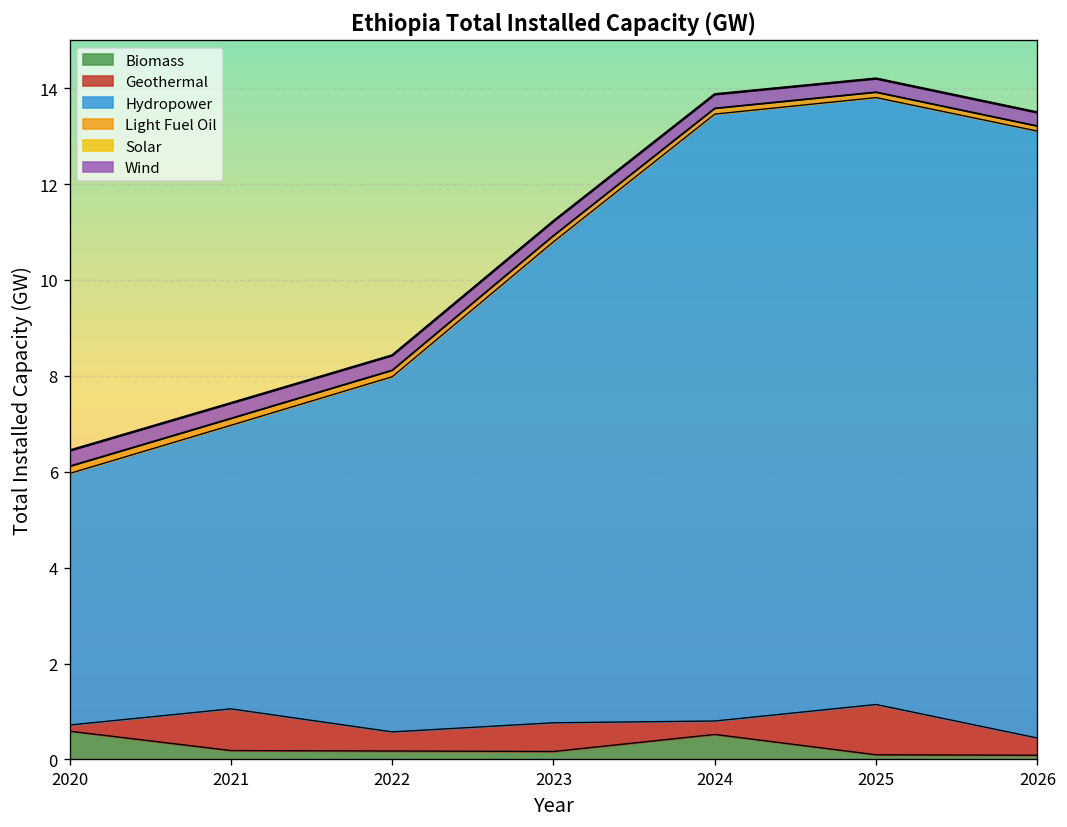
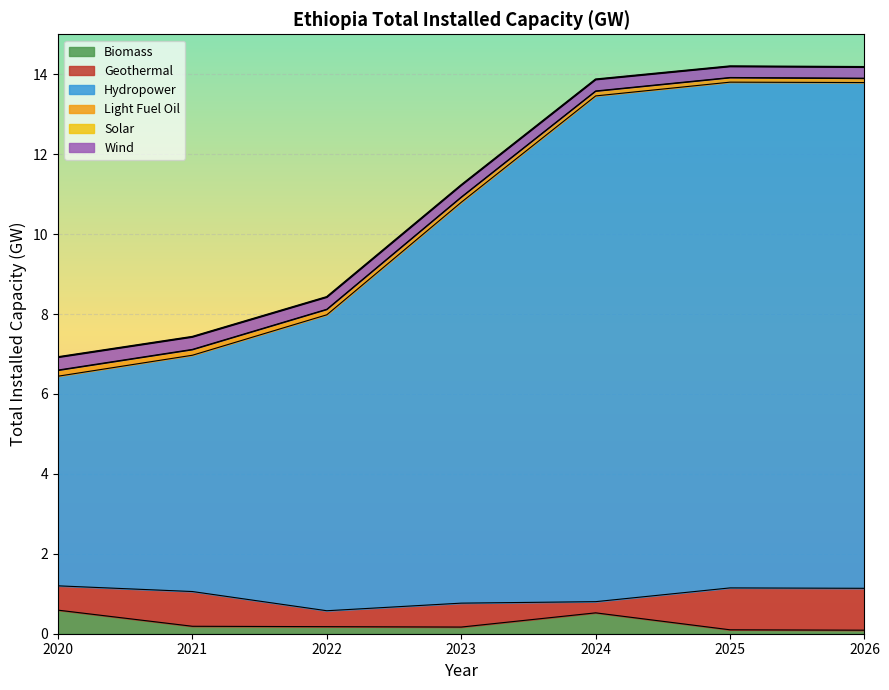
  {
    "Biomass": {
      "2020": 0.6,
      "2021": 0.2,
      "2022": 0.2,
      "2023": 0.2,
      "2024": 0.5,
      "2025": 0.1,
      "2026": 0.1
    },
    "Geothermal": {
-     "2020": 0.1,
+     "2020": 0.6,
      "2021": 0.9,
      "2022": 0.4,
      "2023": 0.6,
      "2024": 0.3,
      "2025": 1.0,
-     "2026": 0.4
+     "2026": 1.0
    },
    "Hydropower": {
      "2020": 5.2,
      "2021": 5.9,
      "2022": 7.4,
      "2023": 10.0,
      "2024": 12.7,
      "2025": 12.7,
      "2026": 12.7
    },
    "Wind": {
      "2020": 0.3,
      "2021": 0.3,
      "2022": 0.3,
      "2023": 0.3,
      "2024": 0.3,
      "2025": 0.3,
      "2026": 0.3
    }
  }
